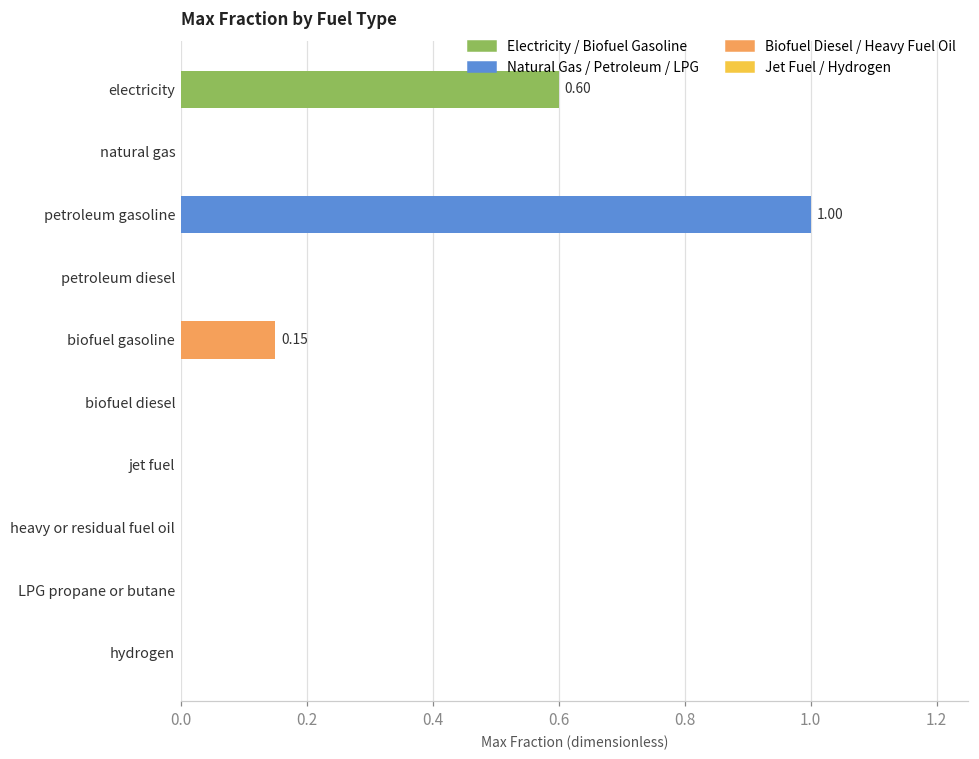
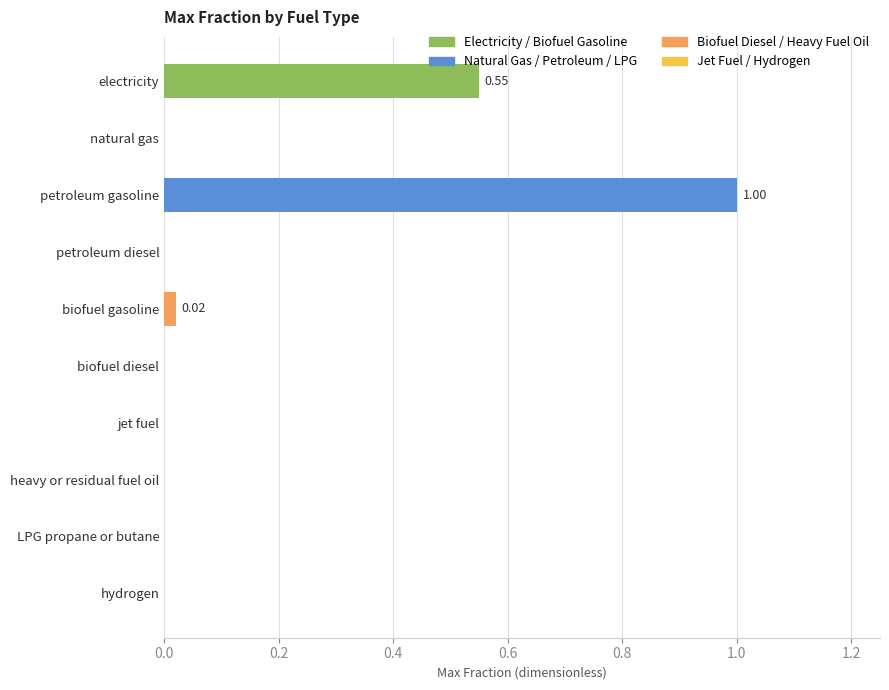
  {
-   "electricity": 0.60,
+   "electricity": 0.55,
    "petroleum gasoline": 1.00,
-   "biofuel gasoline": 0.15
+   "biofuel gasoline": 0.02
  }
